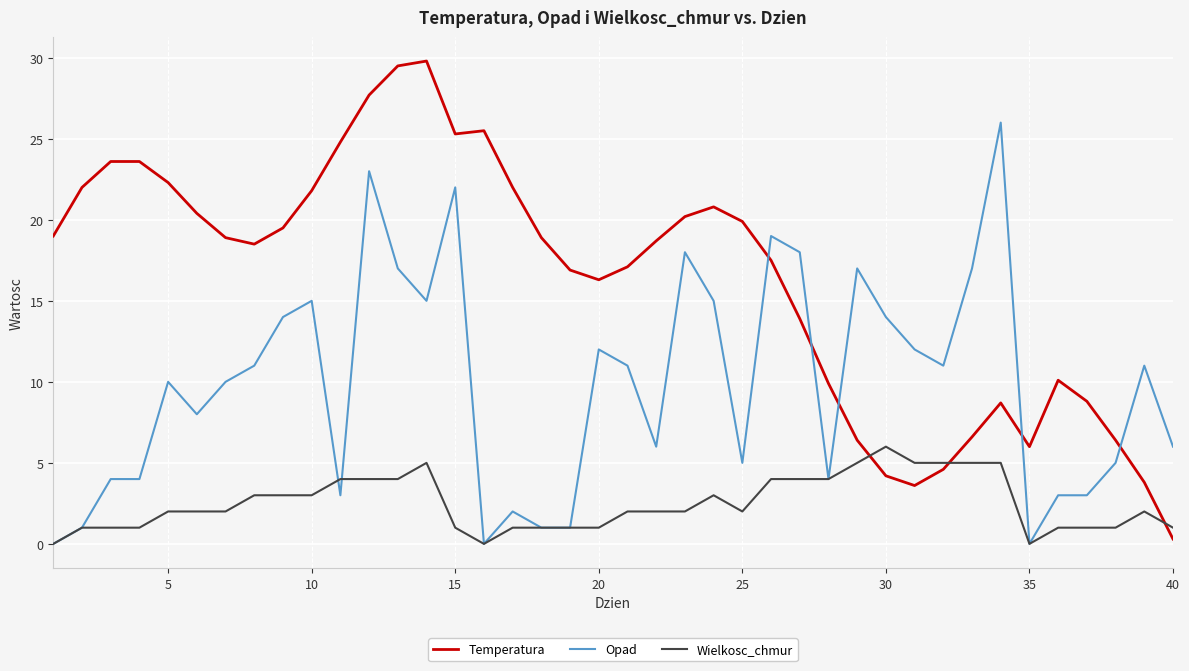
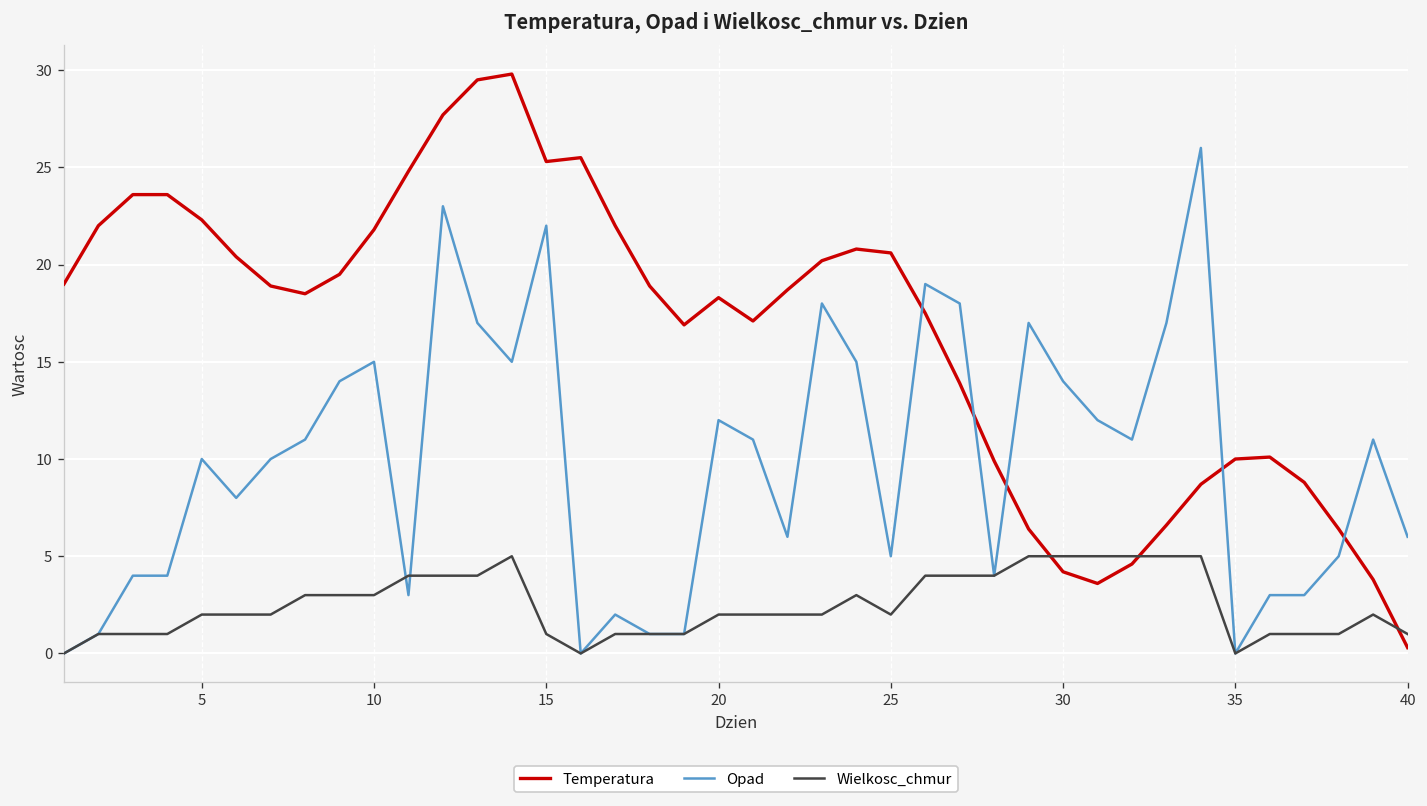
  {
    "Temperatura": {
      "5": 22.3,
      "10": 21.8,
      "15": 25.3,
-     "20": 16.3,
-     "25": 19.9,
+     "20": 18.3,
+     "25": 20.6,
      "30": 4.2,
-     "35": 6,
+     "35": 10,
      "40": 0.3
    },
    "Opad": {
      "5": 10.0,
      "10": 15.0,
      "15": 22.0,
      "20": 12.0,
      "25": 5.0,
      "30": 14.0,
      "40": 6.0
    },
    "Wielkosc_chmur": {
      "5": 2,
      "10": 3,
      "15": 1,
-     "20": 1,
+     "20": 2,
      "25": 2,
-     "30": 6,
+     "30": 5,
      "40": 1
    }
  }
